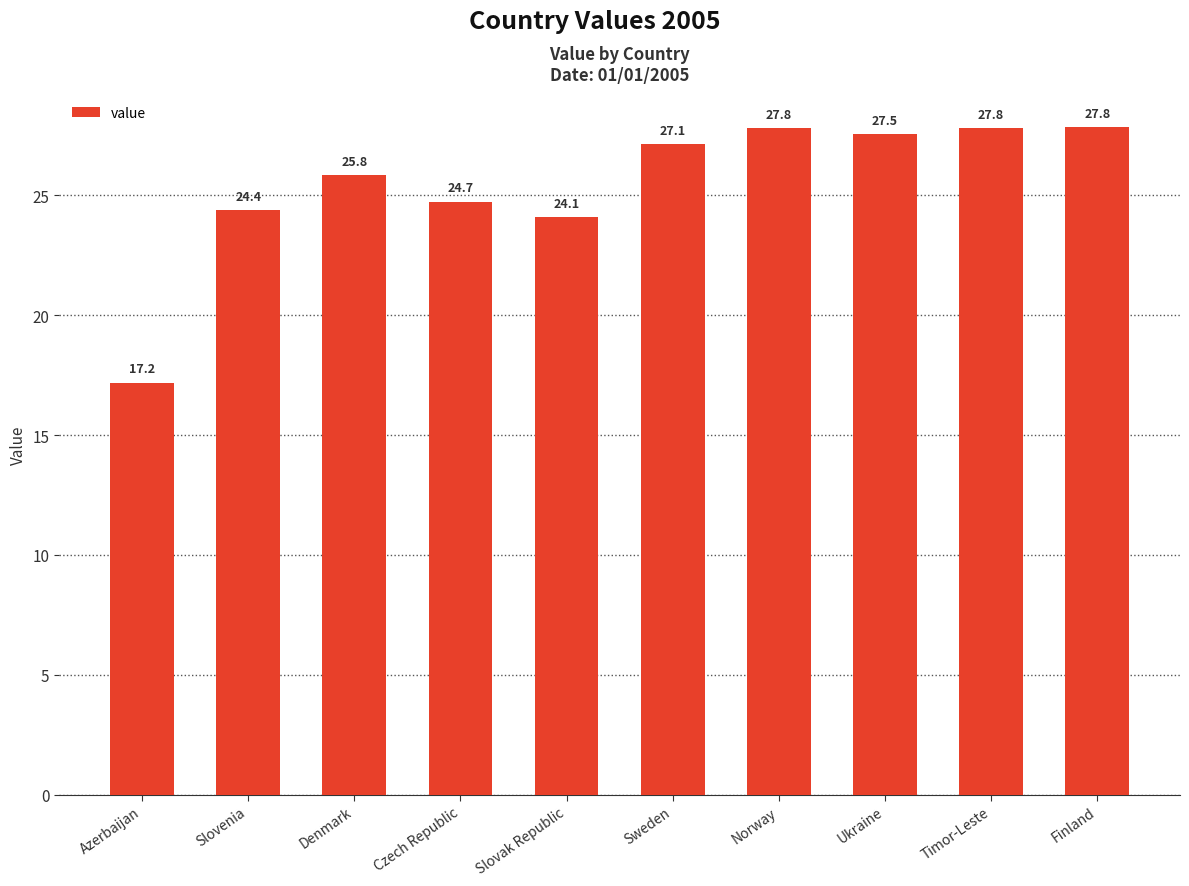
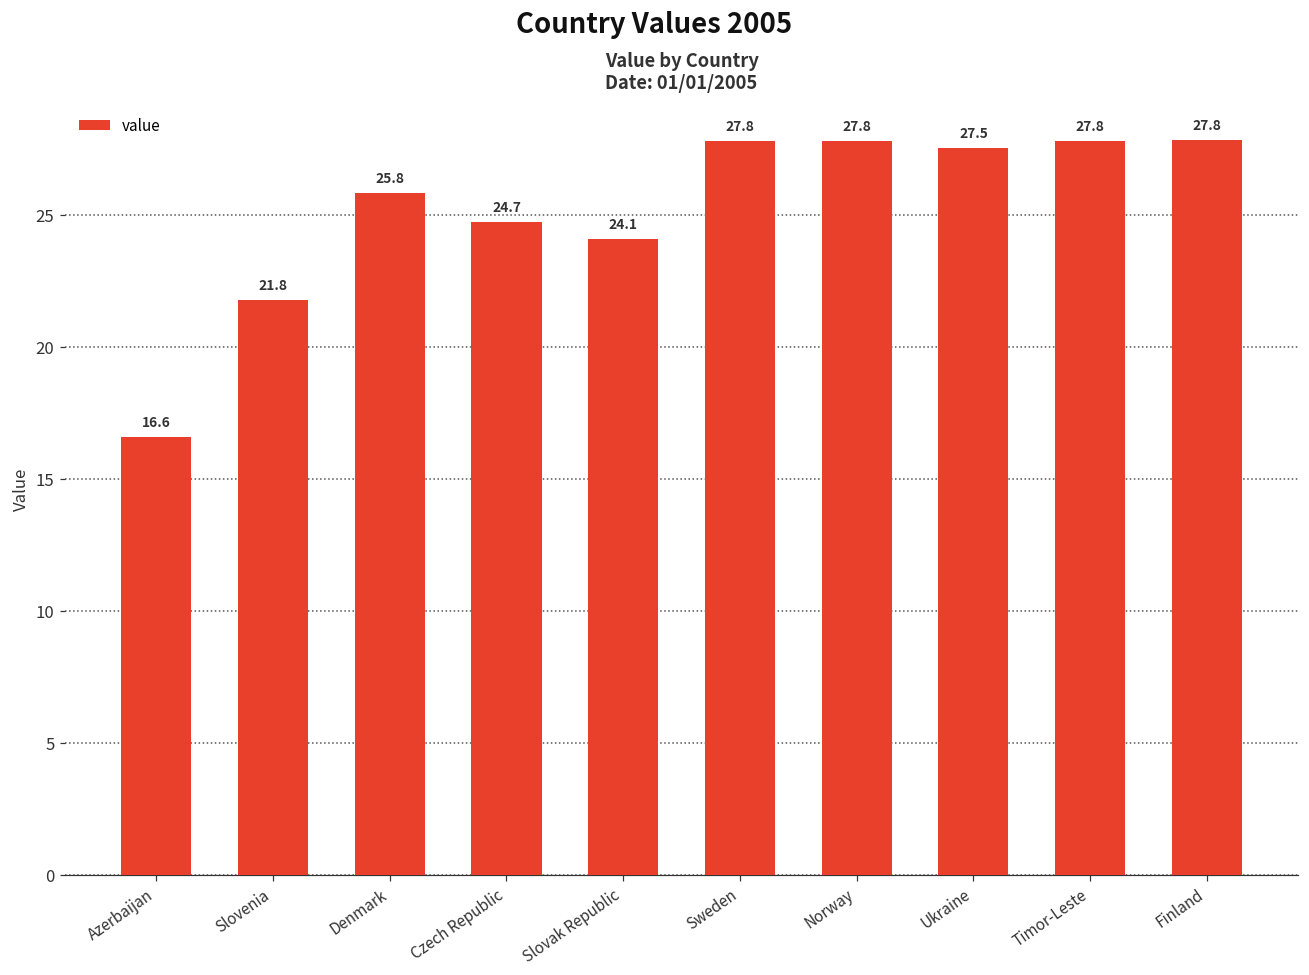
  {
-   "Azerbaijan": 17.2,
-   "Slovenia": 24.4,
+   "Azerbaijan": 16.6,
+   "Slovenia": 21.8,
    "Denmark": 25.8,
    "Czech Republic": 24.7,
    "Slovak Republic": 24.1,
-   "Sweden": 27.1,
+   "Sweden": 27.8,
    "Norway": 27.8,
    "Ukraine": 27.5,
    "Timor-Leste": 27.8,
    "Finland": 27.8
  }
